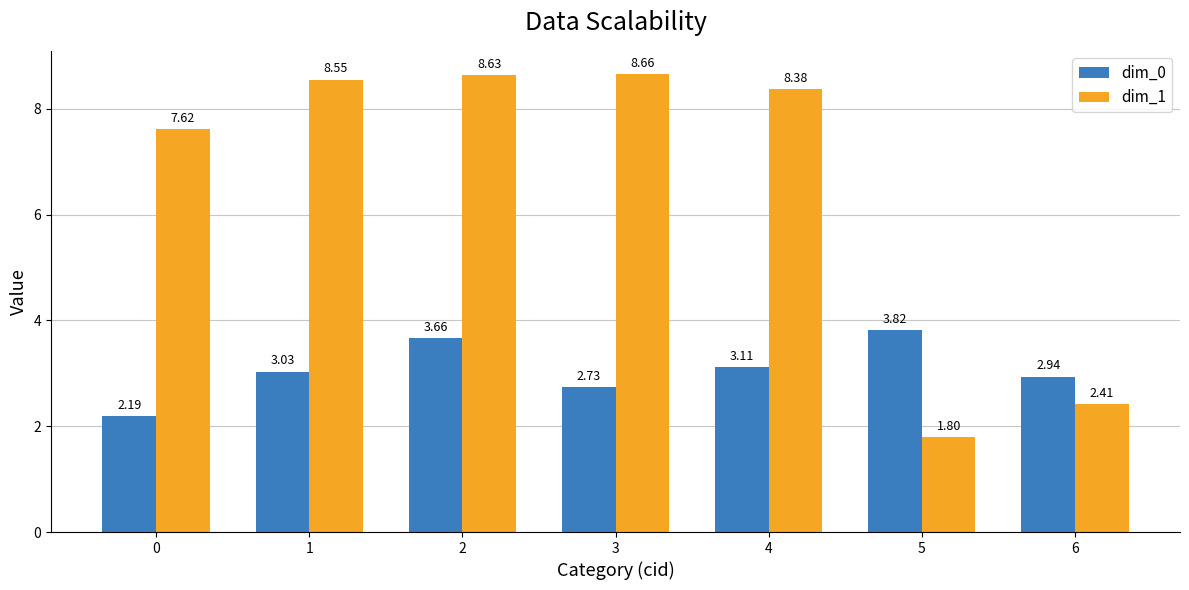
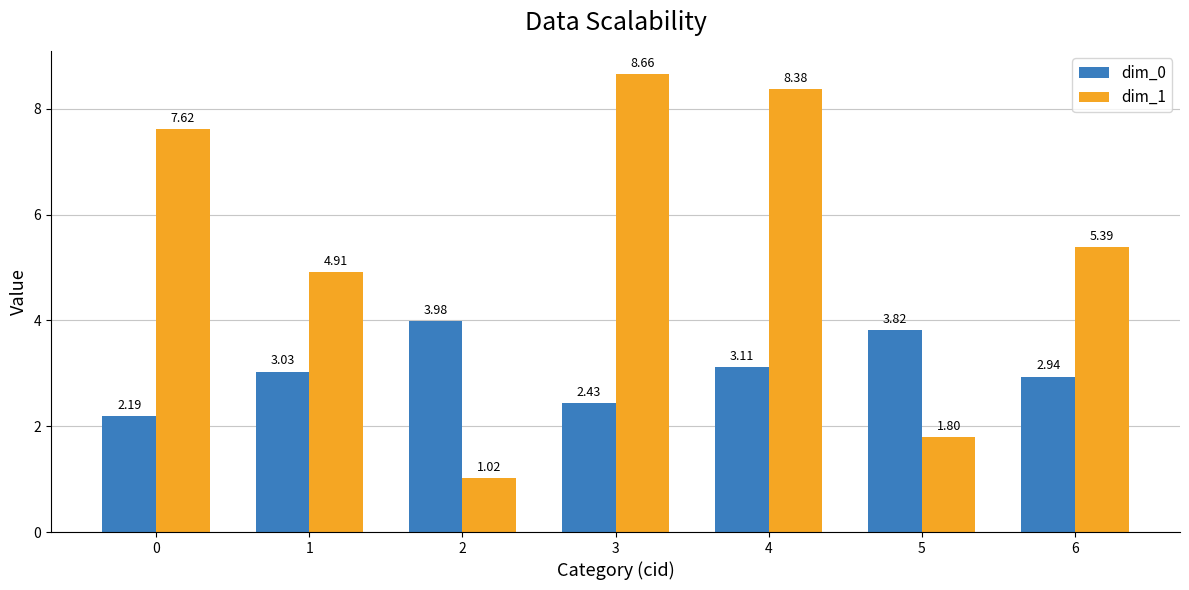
  {
    "dim_0": {
      "0": 2.19,
      "1": 3.03,
-     "2": 3.66,
-     "3": 2.73,
+     "2": 3.98,
+     "3": 2.43,
      "4": 3.11,
      "5": 3.82,
      "6": 2.94
    },
    "dim_1": {
      "0": 7.62,
-     "1": 8.55,
-     "2": 8.63,
+     "1": 4.91,
+     "2": 1.02,
      "3": 8.66,
      "4": 8.38,
      "5": 1.80,
-     "6": 2.41
+     "6": 5.39
    }
  }
